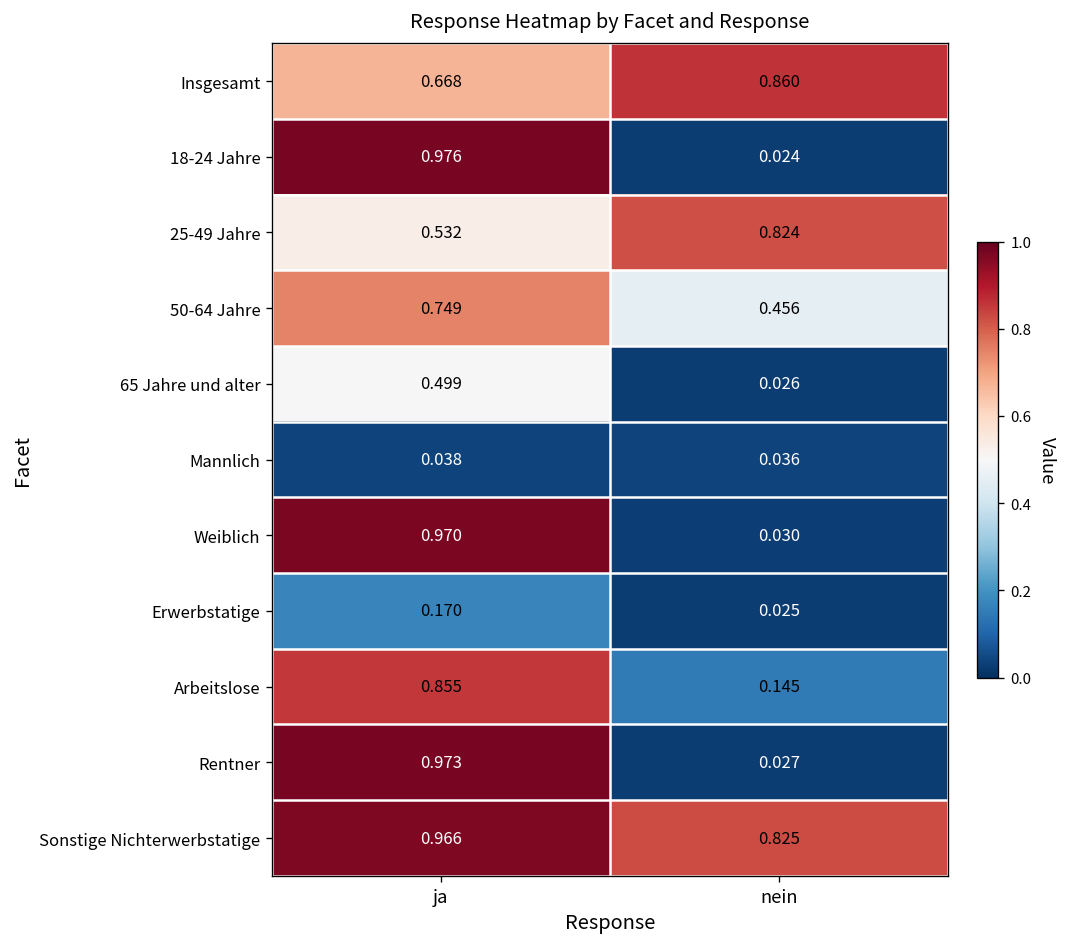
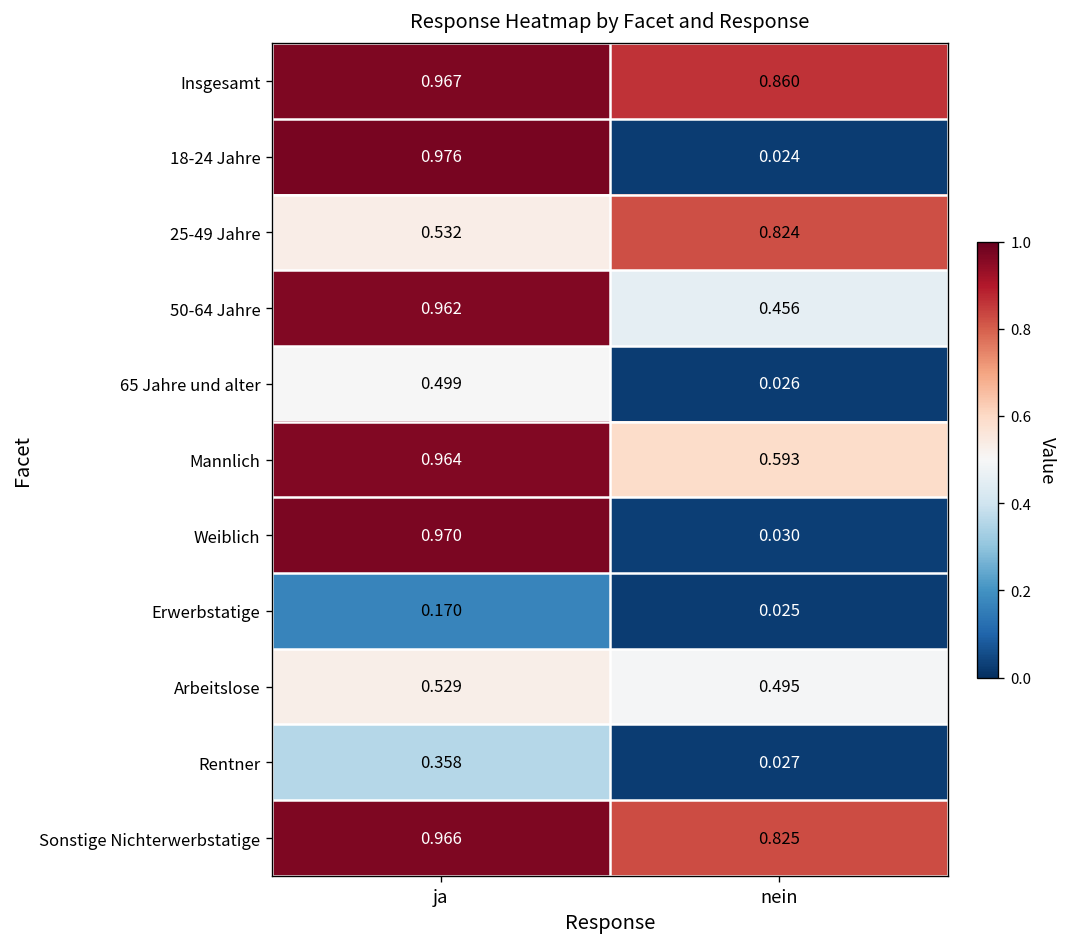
  {
    "Insgesamt": {
-     "ja": 0.668,
+     "ja": 0.967,
      "nein": 0.860
    },
    "18-24 Jahre": {
      "ja": 0.976,
      "nein": 0.024
    },
    "25-49 Jahre": {
      "ja": 0.532,
      "nein": 0.824
    },
    "50-64 Jahre": {
-     "ja": 0.749,
+     "ja": 0.962,
      "nein": 0.456
    },
    "65 Jahre und alter": {
      "ja": 0.499,
      "nein": 0.026
    },
    "Mannlich": {
-     "ja": 0.038,
-     "nein": 0.036
+     "ja": 0.964,
+     "nein": 0.593
    },
    "Weiblich": {
      "ja": 0.970,
      "nein": 0.030
    },
    "Erwerbstatige": {
      "ja": 0.170,
      "nein": 0.025
    },
    "Arbeitslose": {
-     "ja": 0.855,
-     "nein": 0.145
+     "ja": 0.529,
+     "nein": 0.495
    },
    "Rentner": {
-     "ja": 0.973,
+     "ja": 0.358,
      "nein": 0.027
    },
    "Sonstige Nichterwerbstatige": {
      "ja": 0.966,
      "nein": 0.825
    }
  }
